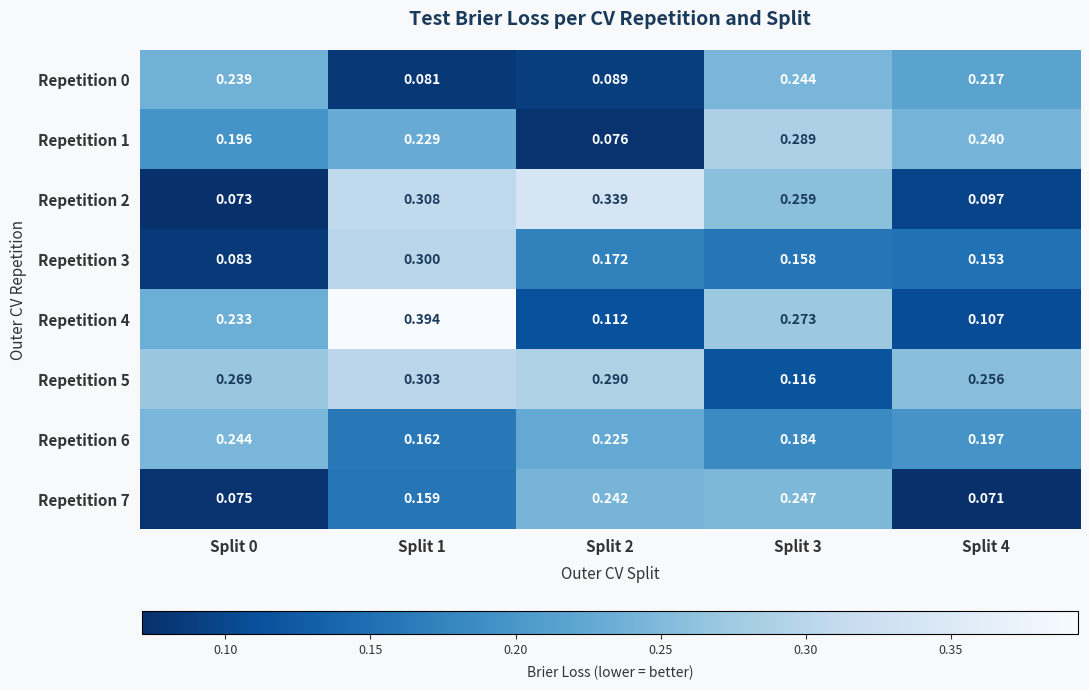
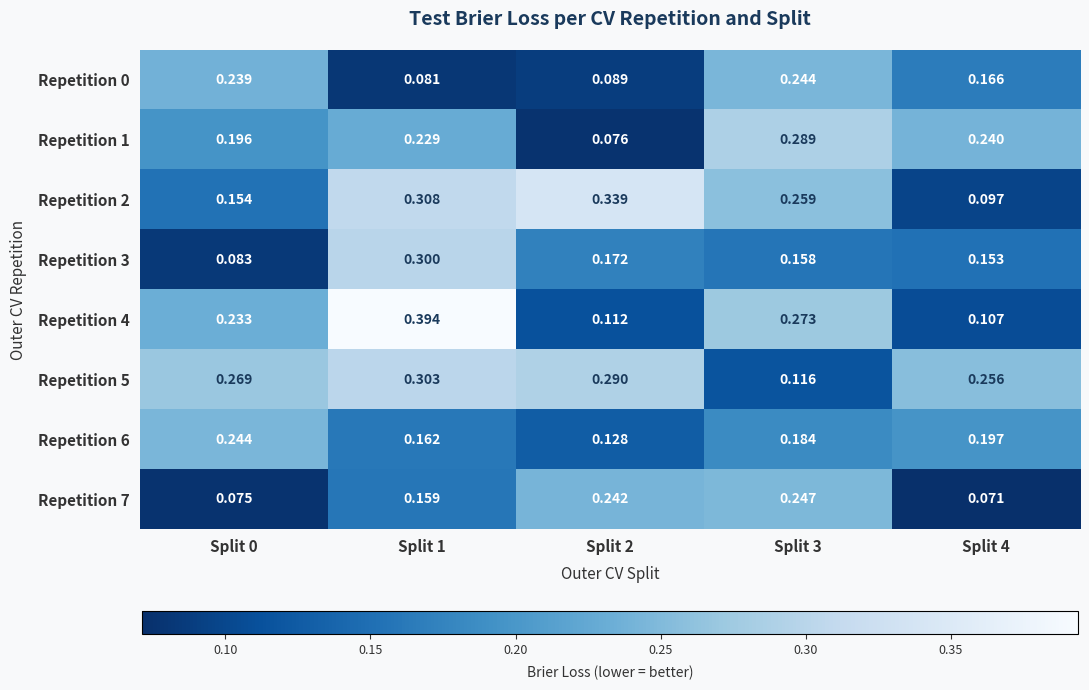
  {
    "Repetition 0": {
      "Split 0": 0.239,
      "Split 1": 0.081,
      "Split 2": 0.089,
      "Split 3": 0.244,
-     "Split 4": 0.217
+     "Split 4": 0.166
    },
    "Repetition 1": {
      "Split 0": 0.196,
      "Split 1": 0.229,
      "Split 2": 0.076,
      "Split 3": 0.289,
      "Split 4": 0.240
    },
    "Repetition 2": {
-     "Split 0": 0.073,
+     "Split 0": 0.154,
      "Split 1": 0.308,
      "Split 2": 0.339,
      "Split 3": 0.259,
      "Split 4": 0.097
    },
    "Repetition 3": {
      "Split 0": 0.083,
      "Split 1": 0.300,
      "Split 2": 0.172,
      "Split 3": 0.158,
      "Split 4": 0.153
    },
    "Repetition 4": {
      "Split 0": 0.233,
      "Split 1": 0.394,
      "Split 2": 0.112,
      "Split 3": 0.273,
      "Split 4": 0.107
    },
    "Repetition 5": {
      "Split 0": 0.269,
      "Split 1": 0.303,
      "Split 2": 0.290,
      "Split 3": 0.116,
      "Split 4": 0.256
    },
    "Repetition 6": {
      "Split 0": 0.244,
      "Split 1": 0.162,
-     "Split 2": 0.225,
+     "Split 2": 0.128,
      "Split 3": 0.184,
      "Split 4": 0.197
    },
    "Repetition 7": {
      "Split 0": 0.075,
      "Split 1": 0.159,
      "Split 2": 0.242,
      "Split 3": 0.247,
      "Split 4": 0.071
    }
  }
